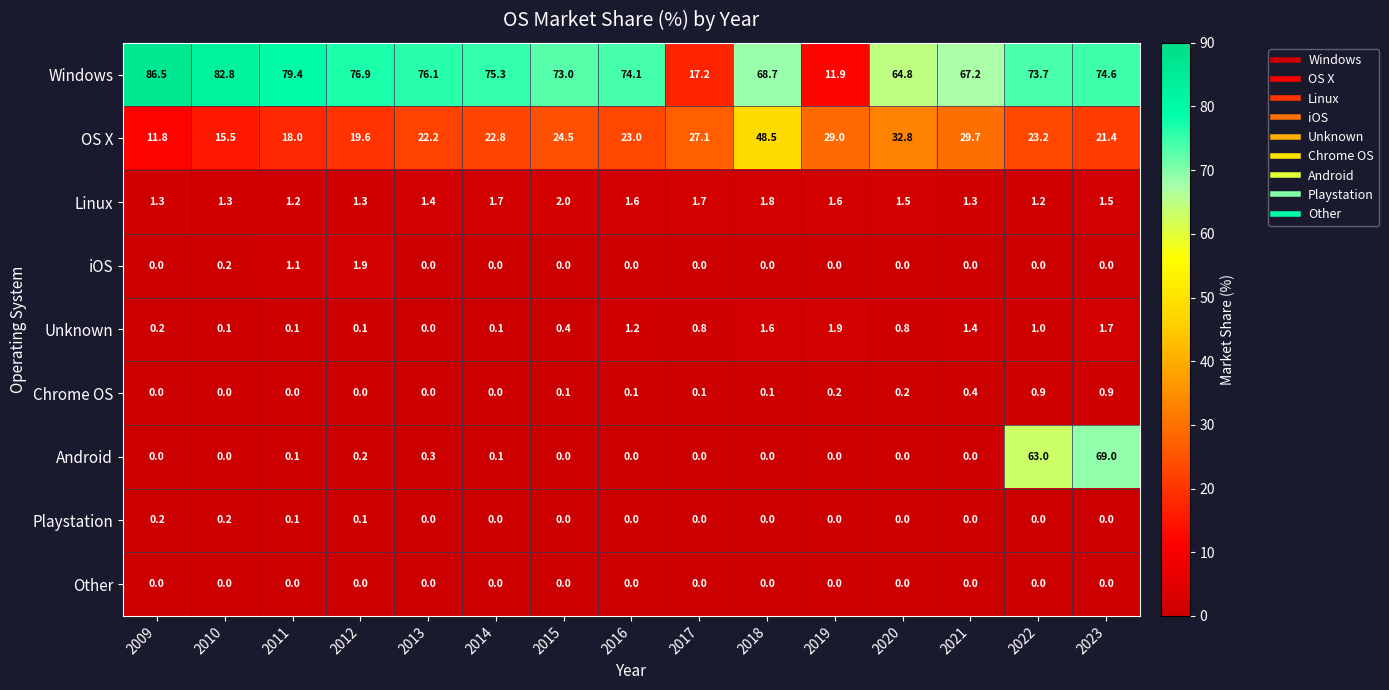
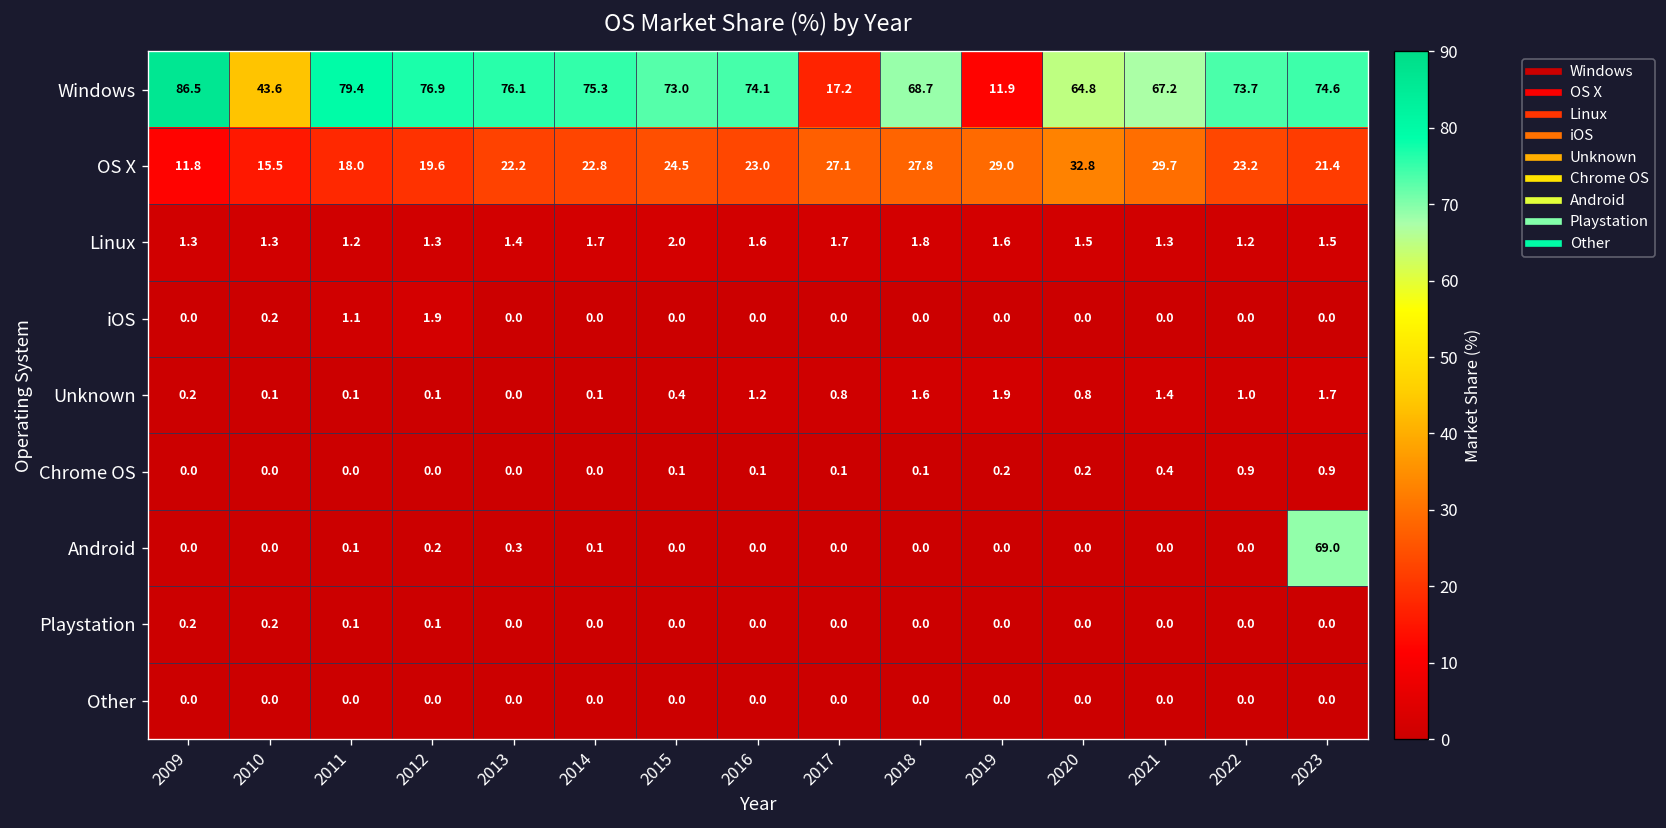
  {
    "Windows": {
      "2009": 86.5,
-     "2010": 82.8,
+     "2010": 43.6,
      "2011": 79.4,
      "2012": 76.9,
      "2013": 76.1,
      "2014": 75.3,
      "2015": 73.0,
      "2016": 74.1,
      "2017": 17.2,
      "2018": 68.7,
      "2019": 11.9,
      "2020": 64.8,
      "2021": 67.2,
      "2022": 73.7,
      "2023": 74.6
    },
    "OS X": {
      "2009": 11.8,
      "2010": 15.5,
      "2011": 18.0,
      "2012": 19.6,
      "2013": 22.2,
      "2014": 22.8,
      "2015": 24.5,
      "2016": 23.0,
      "2017": 27.1,
-     "2018": 48.5,
+     "2018": 27.8,
      "2019": 29.0,
      "2020": 32.8,
      "2021": 29.7,
      "2022": 23.2,
      "2023": 21.4
    },
    "Linux": {
      "2009": 1.3,
      "2010": 1.3,
      "2011": 1.2,
      "2012": 1.3,
      "2013": 1.4,
      "2014": 1.7,
      "2015": 2.0,
      "2016": 1.6,
      "2017": 1.7,
      "2018": 1.8,
      "2019": 1.6,
      "2020": 1.5,
      "2021": 1.3,
      "2022": 1.2,
      "2023": 1.5
    },
    "iOS": {
      "2009": 0.0,
      "2010": 0.2,
      "2011": 1.1,
      "2012": 1.9,
      "2013": 0.0,
      "2014": 0.0,
      "2015": 0.0,
      "2016": 0.0,
      "2017": 0.0,
      "2018": 0.0,
      "2019": 0.0,
      "2020": 0.0,
      "2021": 0.0,
      "2022": 0.0,
      "2023": 0.0
    },
    "Unknown": {
      "2009": 0.2,
      "2010": 0.1,
      "2011": 0.1,
      "2012": 0.1,
      "2013": 0.0,
      "2014": 0.1,
      "2015": 0.4,
      "2016": 1.2,
      "2017": 0.8,
      "2018": 1.6,
      "2019": 1.9,
      "2020": 0.8,
      "2021": 1.4,
      "2022": 1.0,
      "2023": 1.7
    },
    "Chrome OS": {
      "2009": 0.0,
      "2010": 0.0,
      "2011": 0.0,
      "2012": 0.0,
      "2013": 0.0,
      "2014": 0.0,
      "2015": 0.1,
      "2016": 0.1,
      "2017": 0.1,
      "2018": 0.1,
      "2019": 0.2,
      "2020": 0.2,
      "2021": 0.4,
      "2022": 0.9,
      "2023": 0.9
    },
    "Android": {
      "2009": 0.0,
      "2010": 0.0,
      "2011": 0.1,
      "2012": 0.2,
      "2013": 0.3,
      "2014": 0.1,
      "2015": 0.0,
      "2016": 0.0,
      "2017": 0.0,
      "2018": 0.0,
      "2019": 0.0,
      "2020": 0.0,
      "2021": 0.0,
-     "2022": 63.0,
+     "2022": 0.0,
      "2023": 69.0
    },
    "Playstation": {
      "2009": 0.2,
      "2010": 0.2,
      "2011": 0.1,
      "2012": 0.1,
      "2013": 0.0,
      "2014": 0.0,
      "2015": 0.0,
      "2016": 0.0,
      "2017": 0.0,
      "2018": 0.0,
      "2019": 0.0,
      "2020": 0.0,
      "2021": 0.0,
      "2022": 0.0,
      "2023": 0.0
    },
    "Other": {
      "2009": 0.0,
      "2010": 0.0,
      "2011": 0.0,
      "2012": 0.0,
      "2013": 0.0,
      "2014": 0.0,
      "2015": 0.0,
      "2016": 0.0,
      "2017": 0.0,
      "2018": 0.0,
      "2019": 0.0,
      "2020": 0.0,
      "2021": 0.0,
      "2022": 0.0,
      "2023": 0.0
    }
  }
